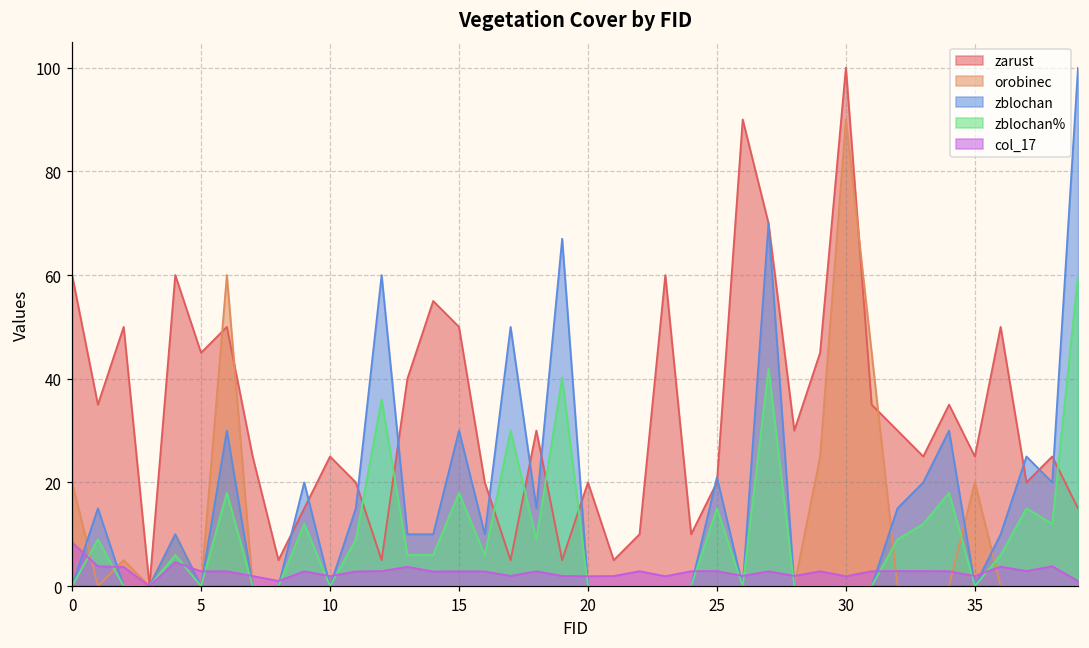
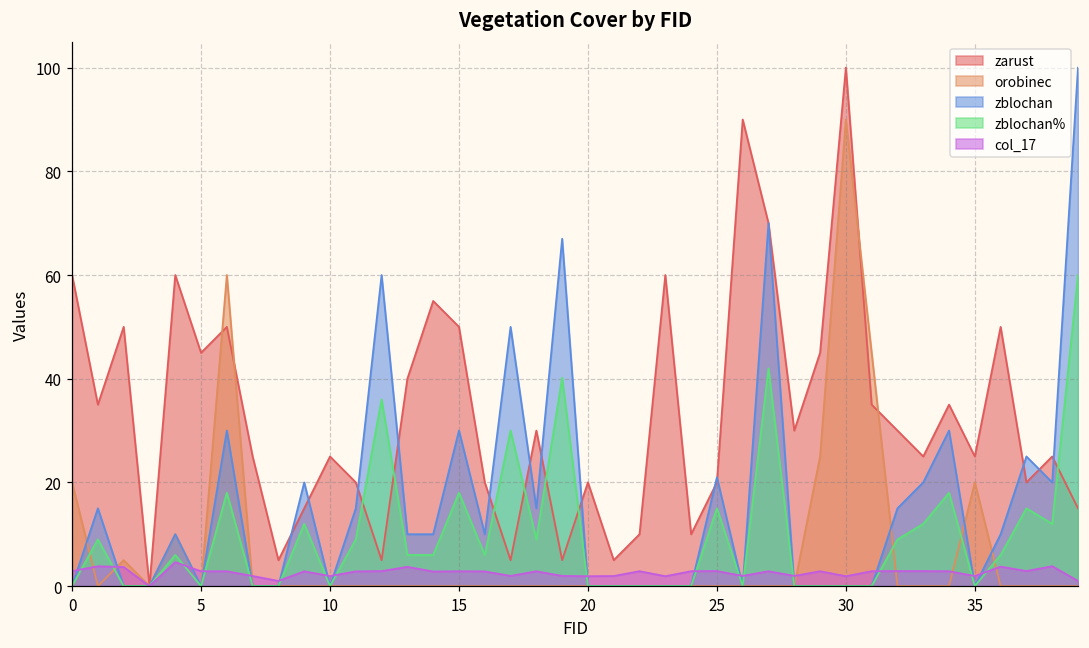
  {
    "zblochan": {
      "15": 30,
      "25": 21
    },
    "zblochan%": {
      "15": 18,
      "25": 15
    },
    "col_17": {
-     "0": 8,
+     "0": 3,
      "5": 3,
      "10": 2,
      "15": 3,
      "20": 2,
      "25": 3,
      "30": 2,
      "35": 2
    }
  }
